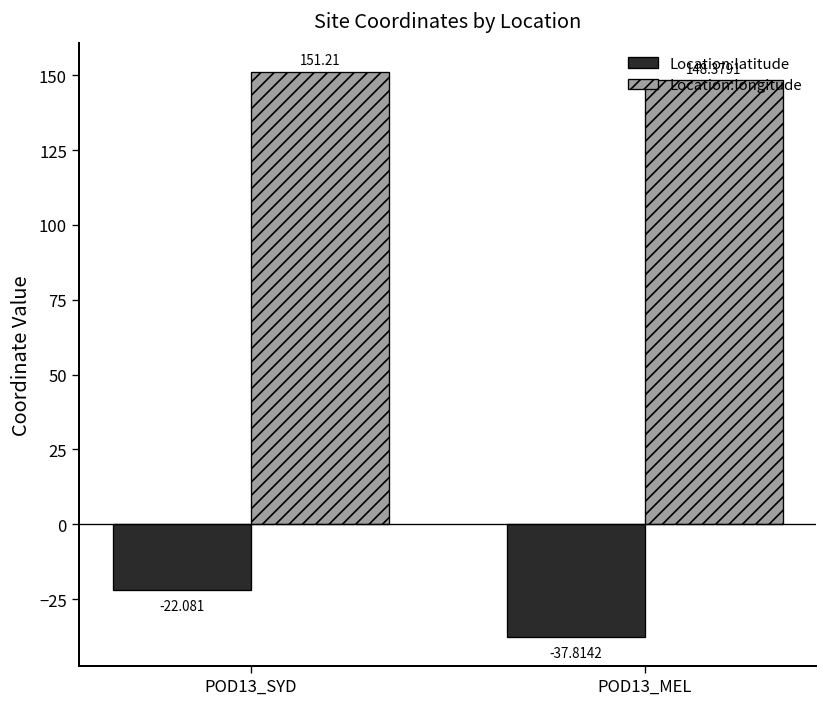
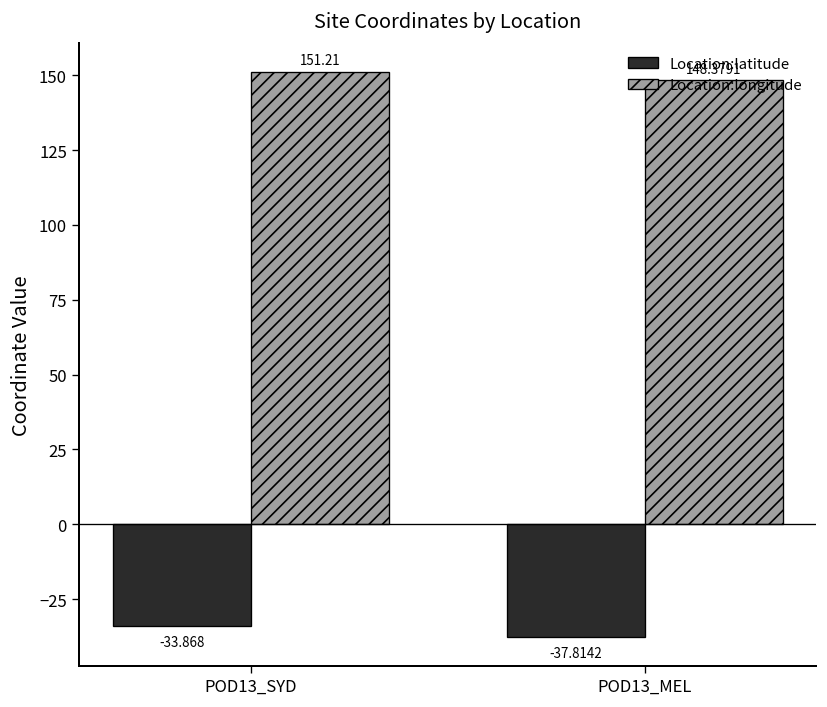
  {
    "Location:latitude": {
-     "POD13_SYD": -22.081,
+     "POD13_SYD": -33.868,
      "POD13_MEL": -37.8142
    },
    "Location:longitude": {
      "POD13_SYD": 151.21,
      "POD13_MEL": 148.3791
    }
  }
